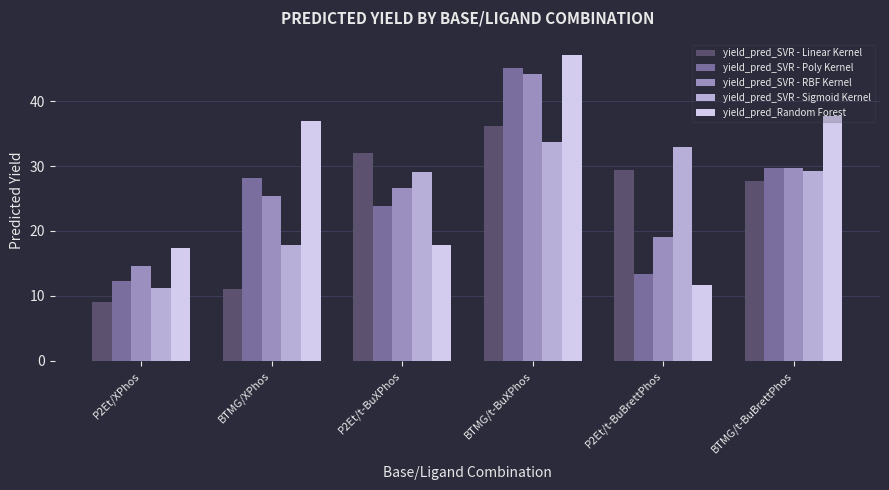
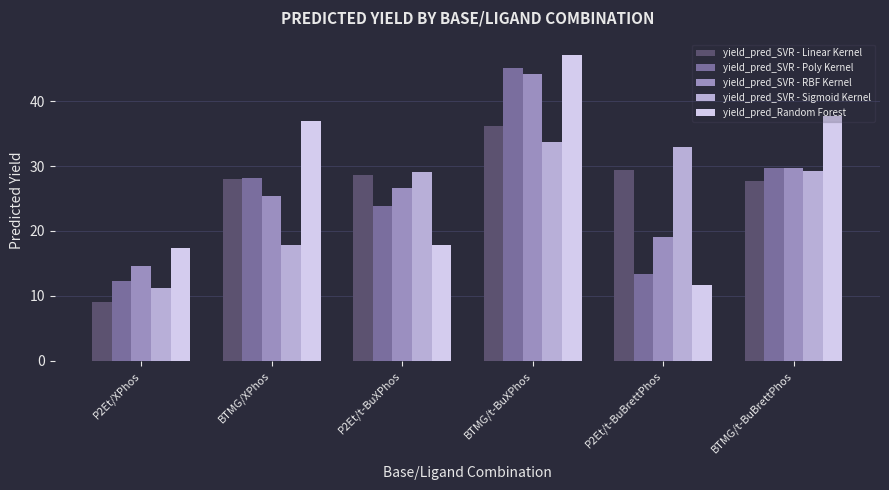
  {
    "yield_pred_SVR - Linear Kernel": {
      "P2Et/XPhos": 9,
-     "BTMG/XPhos": 11,
-     "P2Et/t-BuXPhos": 32,
+     "BTMG/XPhos": 28,
+     "P2Et/t-BuXPhos": 29,
      "BTMG/t-BuXPhos": 36,
      "P2Et/t-BuBrettPhos": 29,
      "BTMG/t-BuBrettPhos": 28
    }
  }
